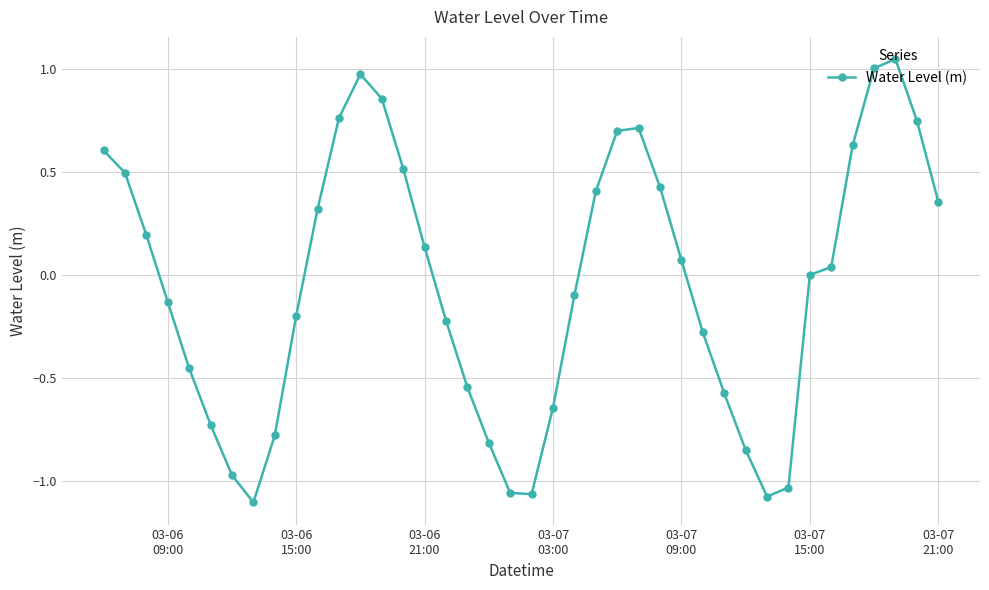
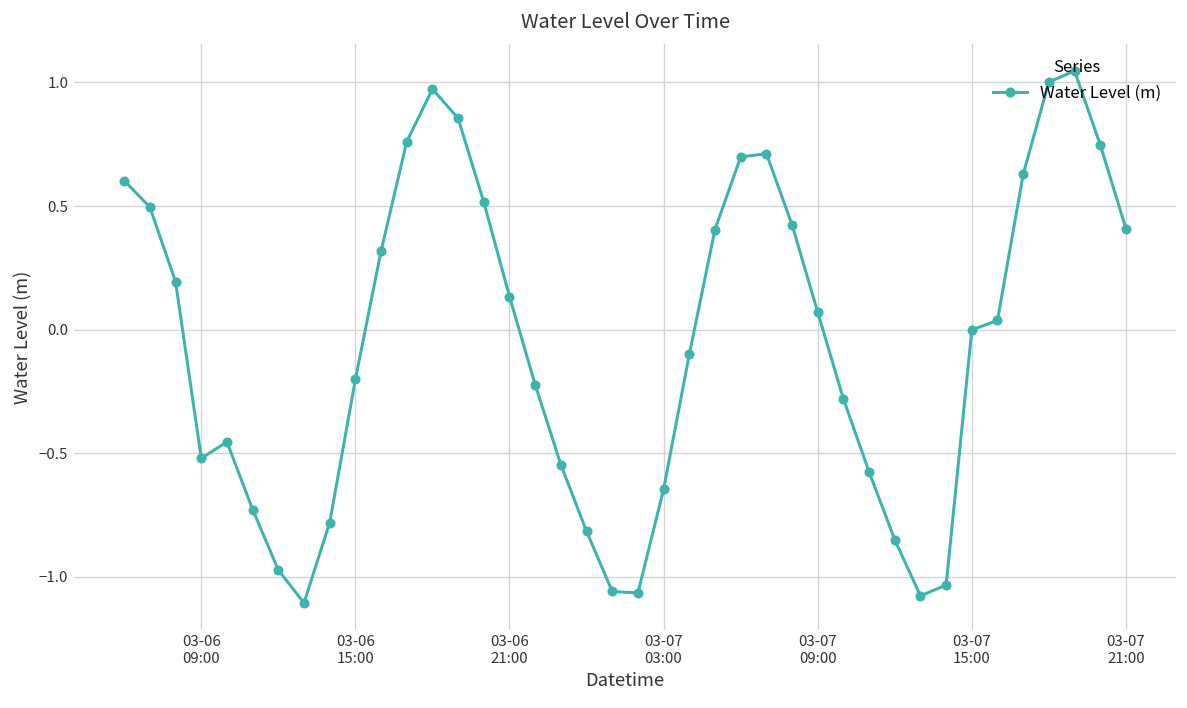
  {
-   "03-06 09:00": -0.13,
+   "03-06 09:00": -0.52,
    "03-06 15:00": -0.20,
    "03-06 21:00": 0.13,
    "03-07 03:00": -0.65,
    "03-07 09:00": 0.07,
    "03-07 15:00": 0.00,
-   "03-07 21:00": 0.36
+   "03-07 21:00": 0.41
  }
